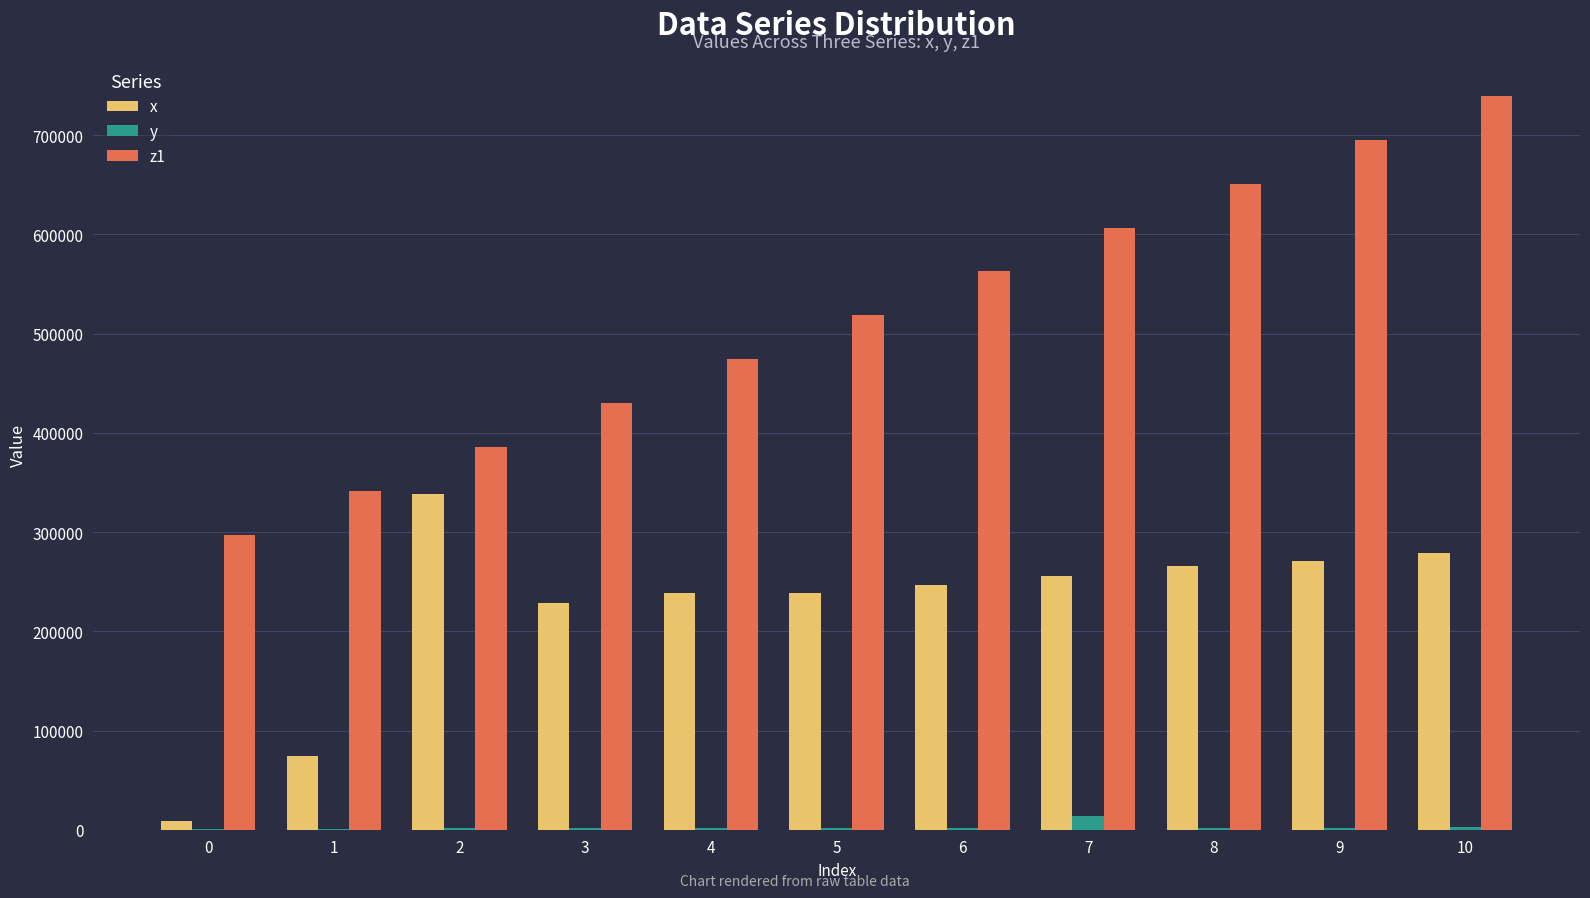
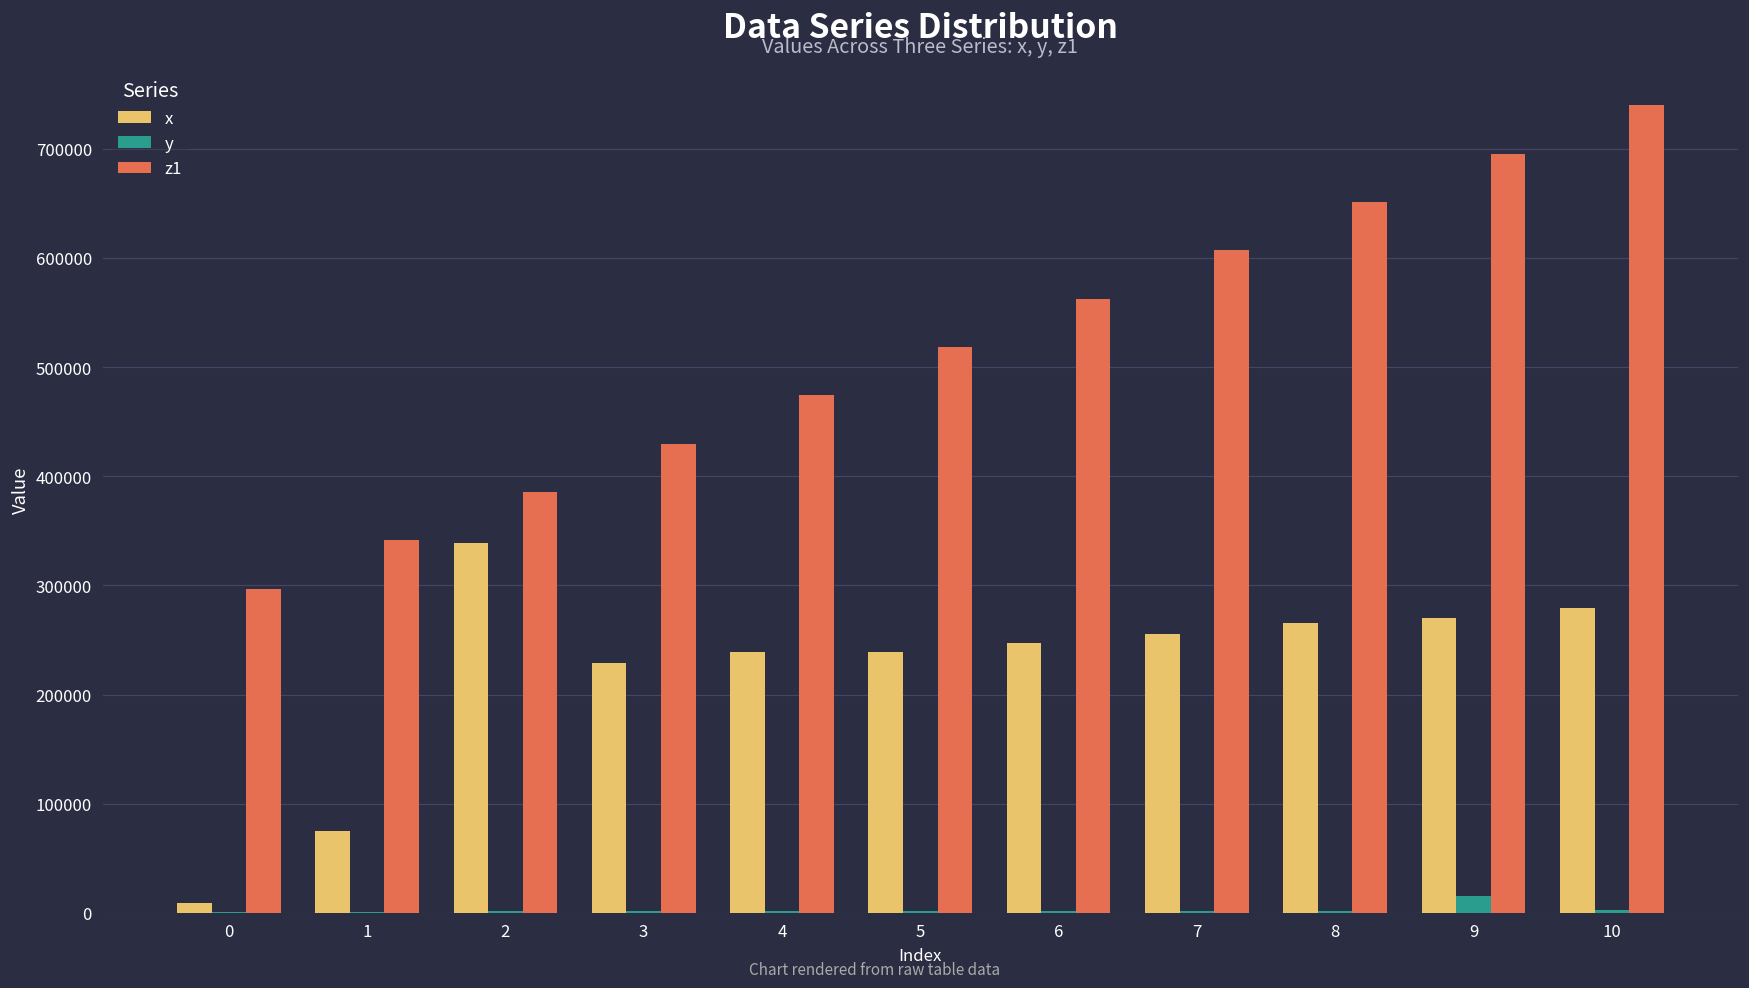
  {
    "x": {
      "0": 10000,
      "1": 70000,
      "2": 340000,
      "3": 230000,
      "4": 240000,
      "5": 240000,
      "6": 250000,
      "7": 260000,
      "8": 270000,
      "9": 270000,
      "10": 280000
    },
    "y": {
-     "7": 10000,
-     "9": 0
+     "7": 0,
+     "9": 20000
    },
    "z1": {
      "0": 300000,
      "1": 340000,
      "2": 390000,
      "3": 430000,
      "4": 470000,
      "5": 520000,
      "6": 560000,
      "7": 610000,
      "8": 650000,
      "9": 700000,
      "10": 740000
    }
  }
